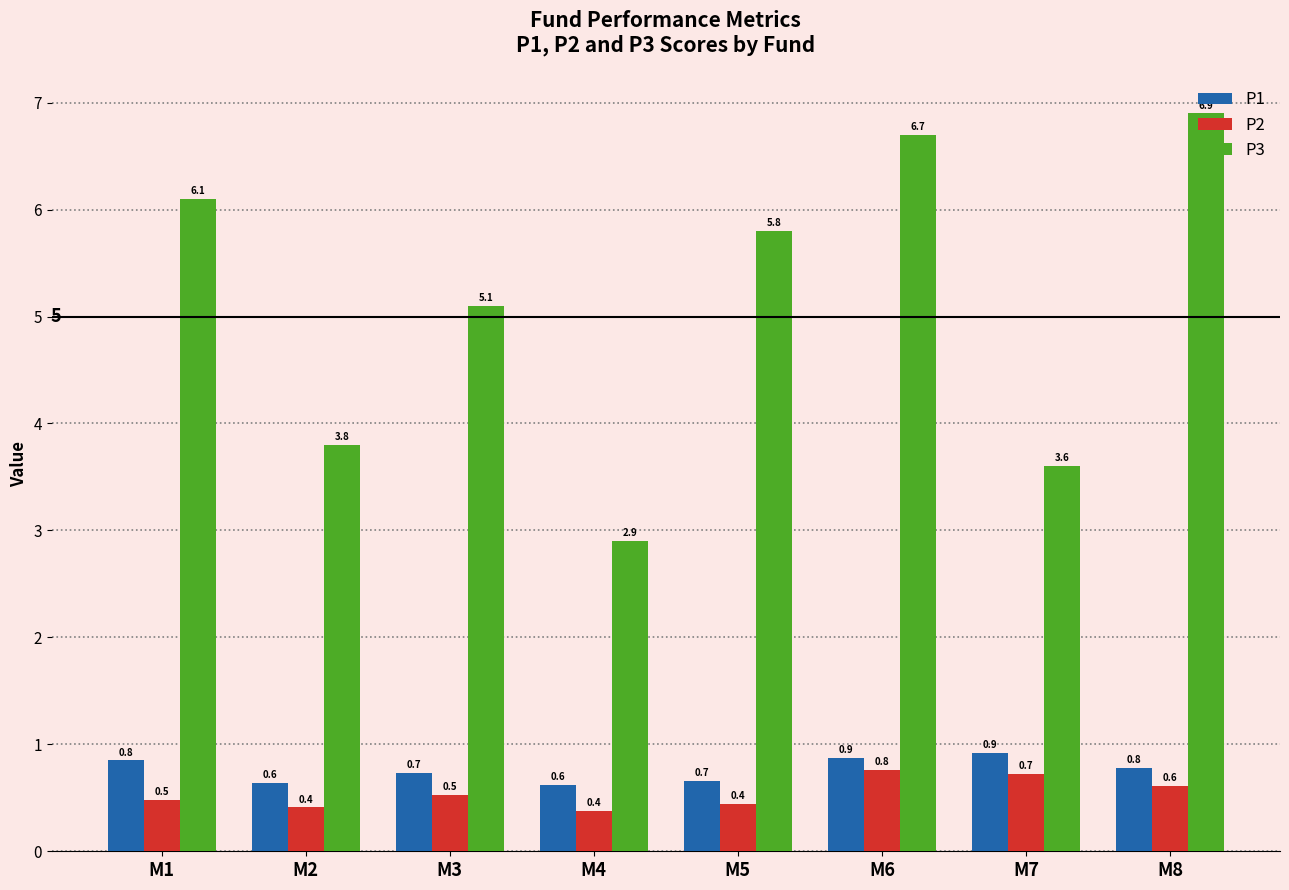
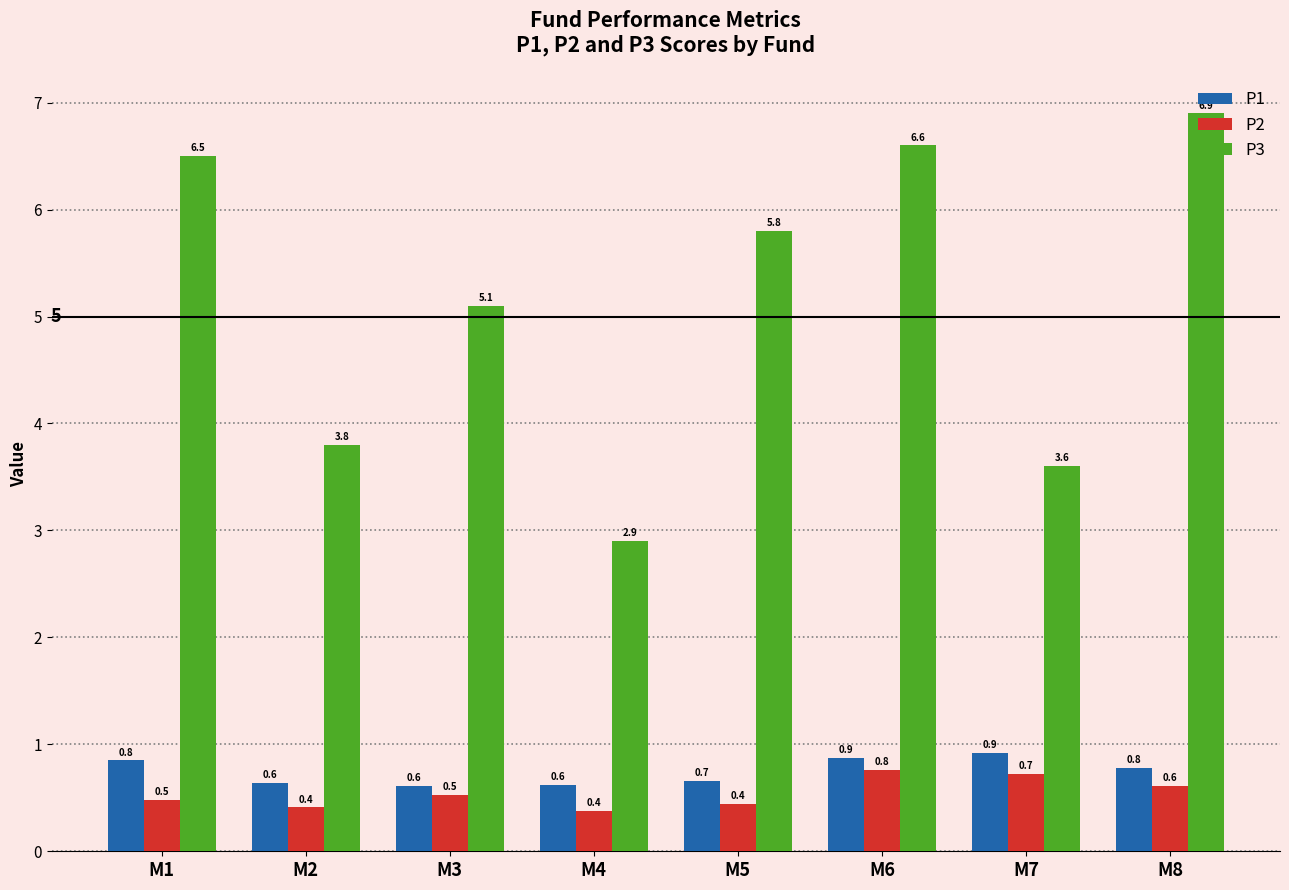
  {
    "P1": {
      "M1": 0.8,
      "M2": 0.6,
-     "M3": 0.7,
+     "M3": 0.6,
      "M4": 0.6,
      "M5": 0.7,
      "M6": 0.9,
      "M7": 0.9,
      "M8": 0.8
    },
    "P2": {
      "M1": 0.5,
      "M2": 0.4,
      "M3": 0.5,
      "M4": 0.4,
      "M5": 0.4,
      "M6": 0.8,
      "M7": 0.7,
      "M8": 0.6
    },
    "P3": {
-     "M1": 6.1,
+     "M1": 6.5,
      "M2": 3.8,
      "M3": 5.1,
      "M4": 2.9,
      "M5": 5.8,
-     "M6": 6.7,
+     "M6": 6.6,
      "M7": 3.6,
      "M8": 6.9
    }
  }
